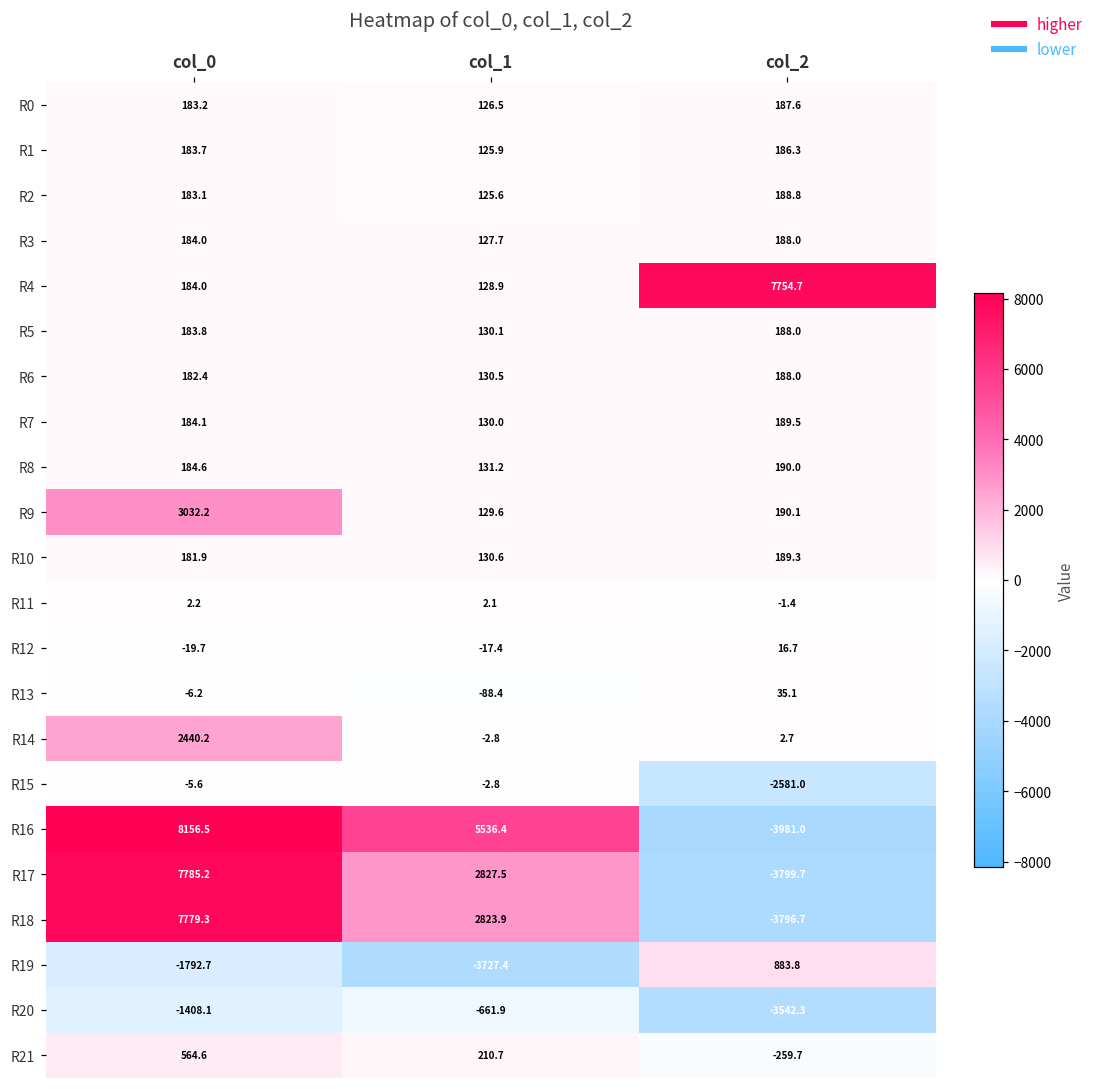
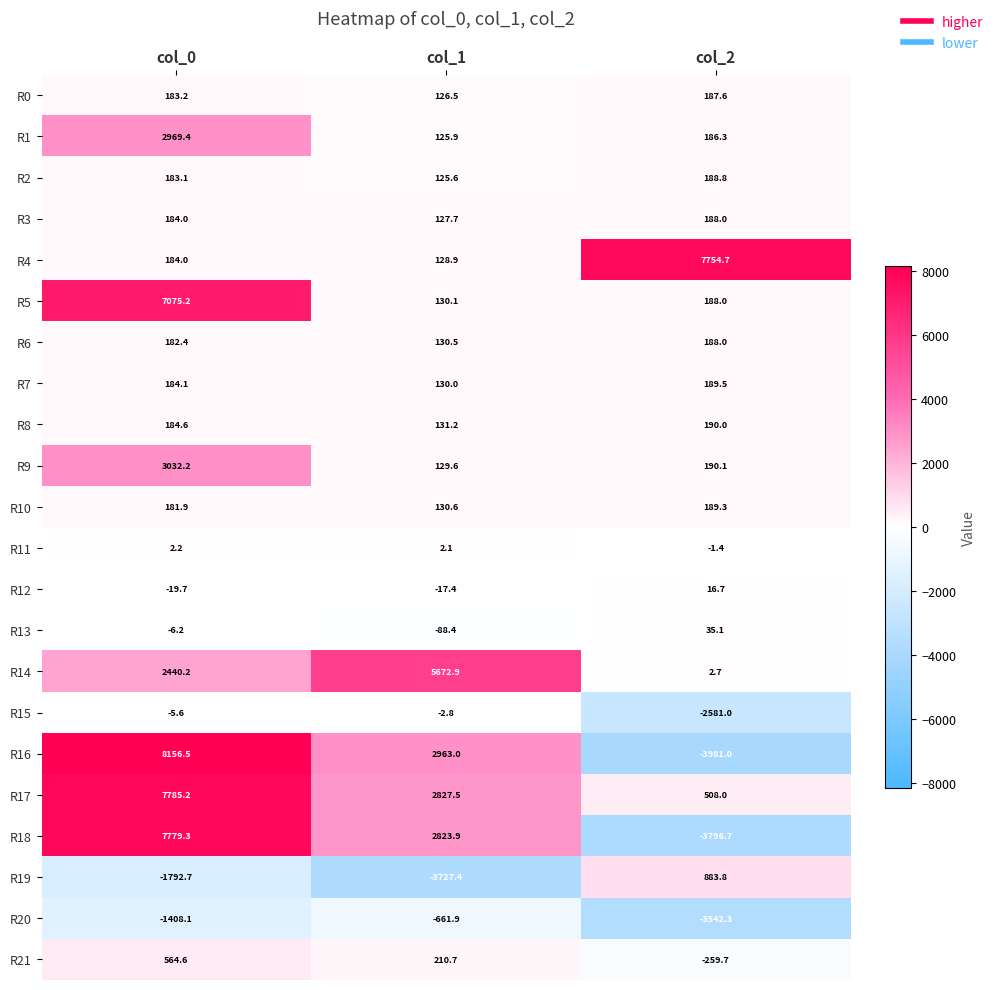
  {
    "R0": {
      "col_0": 183.2,
      "col_1": 126.5,
      "col_2": 187.6
    },
    "R1": {
-     "col_0": 183.7,
+     "col_0": 2969.4,
      "col_1": 125.9,
      "col_2": 186.3
    },
    "R2": {
      "col_0": 183.1,
      "col_1": 125.6,
      "col_2": 188.8
    },
    "R3": {
      "col_0": 184.0,
      "col_1": 127.7,
      "col_2": 188.0
    },
    "R4": {
      "col_0": 184.0,
      "col_1": 128.9,
      "col_2": 7754.7
    },
    "R5": {
-     "col_0": 183.8,
+     "col_0": 7075.2,
      "col_1": 130.1,
      "col_2": 188.0
    },
    "R6": {
      "col_0": 182.4,
      "col_1": 130.5,
      "col_2": 188.0
    },
    "R7": {
      "col_0": 184.1,
      "col_1": 130.0,
      "col_2": 189.5
    },
    "R8": {
      "col_0": 184.6,
      "col_1": 131.2,
      "col_2": 190.0
    },
    "R9": {
      "col_0": 3032.2,
      "col_1": 129.6,
      "col_2": 190.1
    },
    "R10": {
      "col_0": 181.9,
      "col_1": 130.6,
      "col_2": 189.3
    },
    "R11": {
      "col_0": 2.2,
      "col_1": 2.1,
      "col_2": -1.4
    },
    "R12": {
      "col_0": -19.7,
      "col_1": -17.4,
      "col_2": 16.7
    },
    "R13": {
      "col_0": -6.2,
      "col_1": -88.4,
      "col_2": 35.1
    },
    "R14": {
      "col_0": 2440.2,
-     "col_1": -2.8,
+     "col_1": 5672.9,
      "col_2": 2.7
    },
    "R15": {
      "col_0": -5.6,
      "col_1": -2.8,
      "col_2": -2581.0
    },
    "R16": {
      "col_0": 8156.5,
-     "col_1": 5536.4,
+     "col_1": 2963.0,
      "col_2": -3981.0
    },
    "R17": {
      "col_0": 7785.2,
      "col_1": 2827.5,
-     "col_2": -3799.7
+     "col_2": 508.0
    },
    "R18": {
      "col_0": 7779.3,
      "col_1": 2823.9,
      "col_2": -3796.7
    },
    "R19": {
      "col_0": -1792.7,
      "col_1": -3727.4,
      "col_2": 883.8
    },
    "R20": {
      "col_0": -1408.1,
      "col_1": -661.9,
      "col_2": -3542.3
    },
    "R21": {
      "col_0": 564.6,
      "col_1": 210.7,
      "col_2": -259.7
    }
  }
